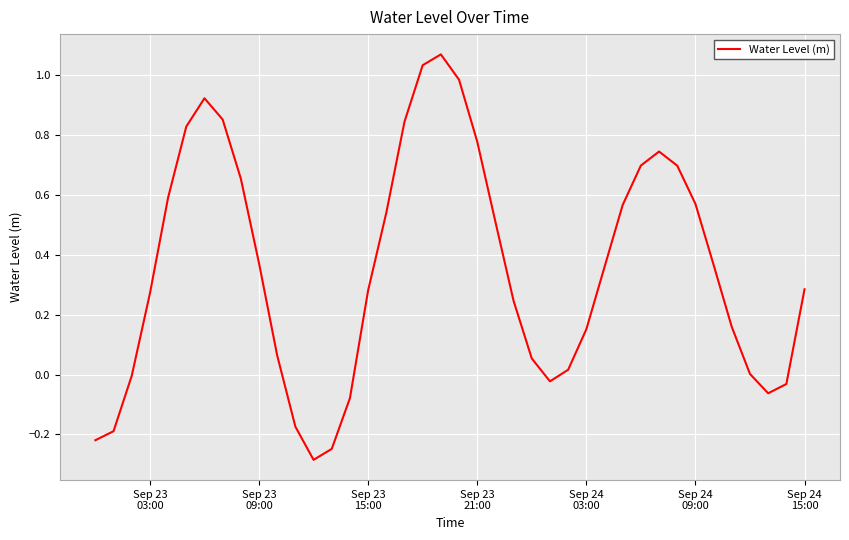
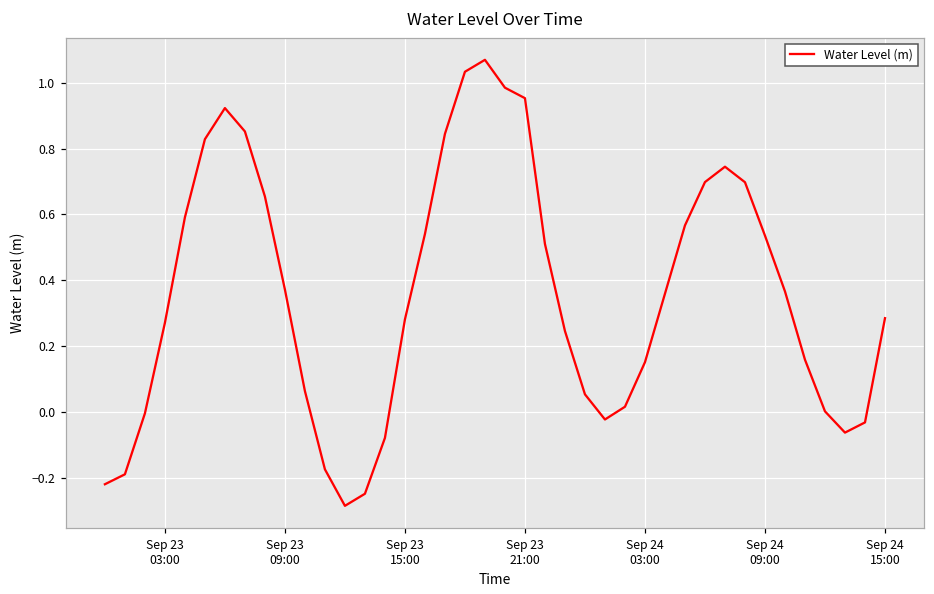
  {
    "Sep 23 03:00": 0.27,
    "Sep 23 09:00": 0.37,
    "Sep 23 15:00": 0.28,
-   "Sep 23 21:00": 0.78,
+   "Sep 23 21:00": 0.95,
    "Sep 24 03:00": 0.15,
-   "Sep 24 09:00": 0.57,
+   "Sep 24 09:00": 0.54,
    "Sep 24 15:00": 0.28
  }
